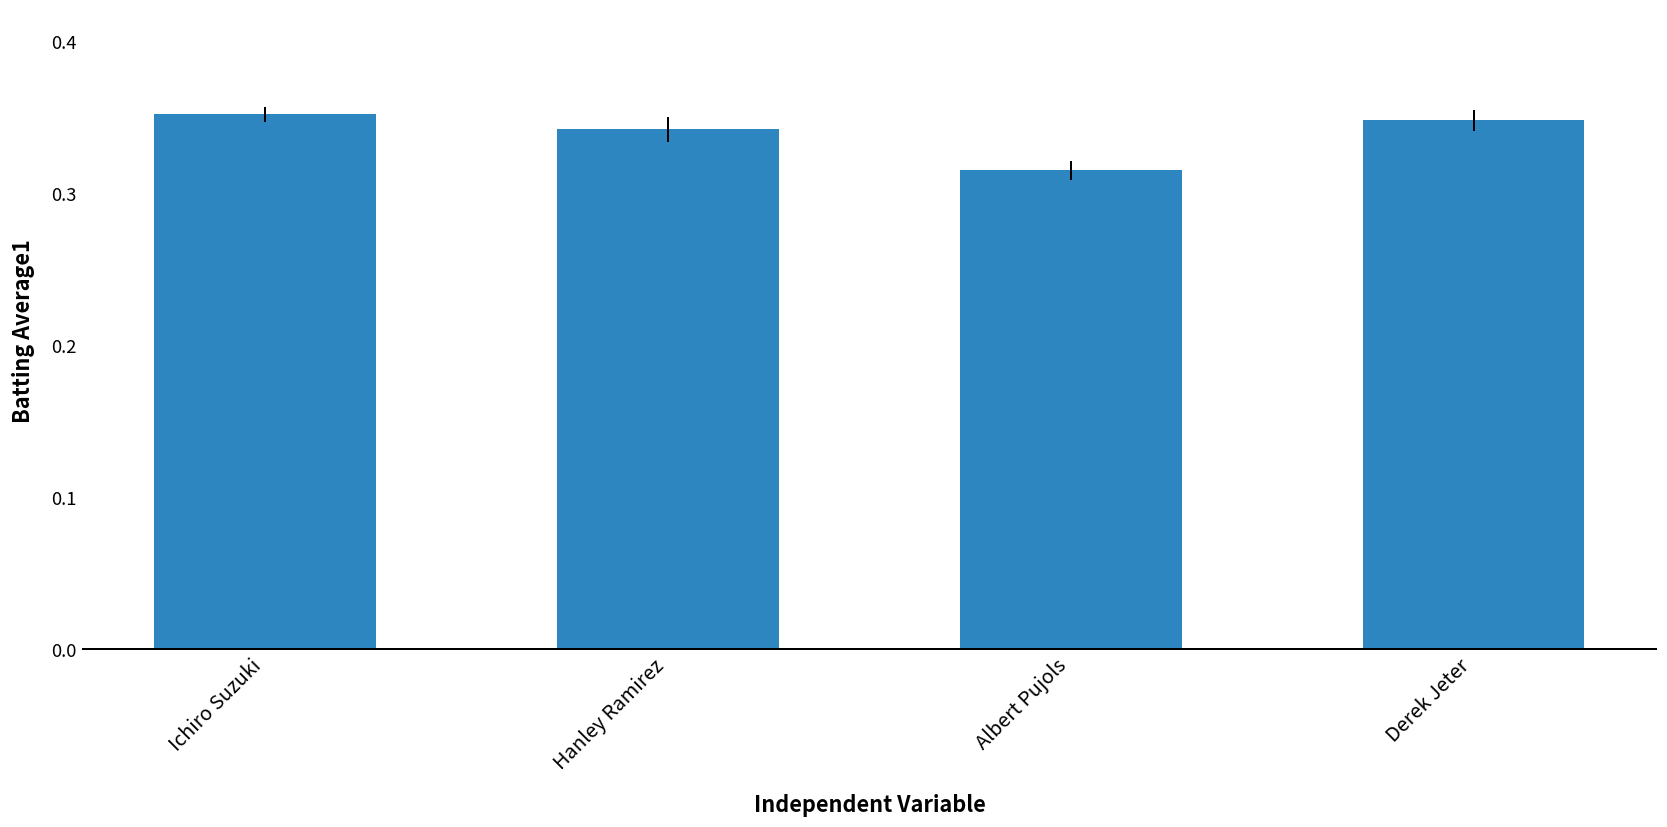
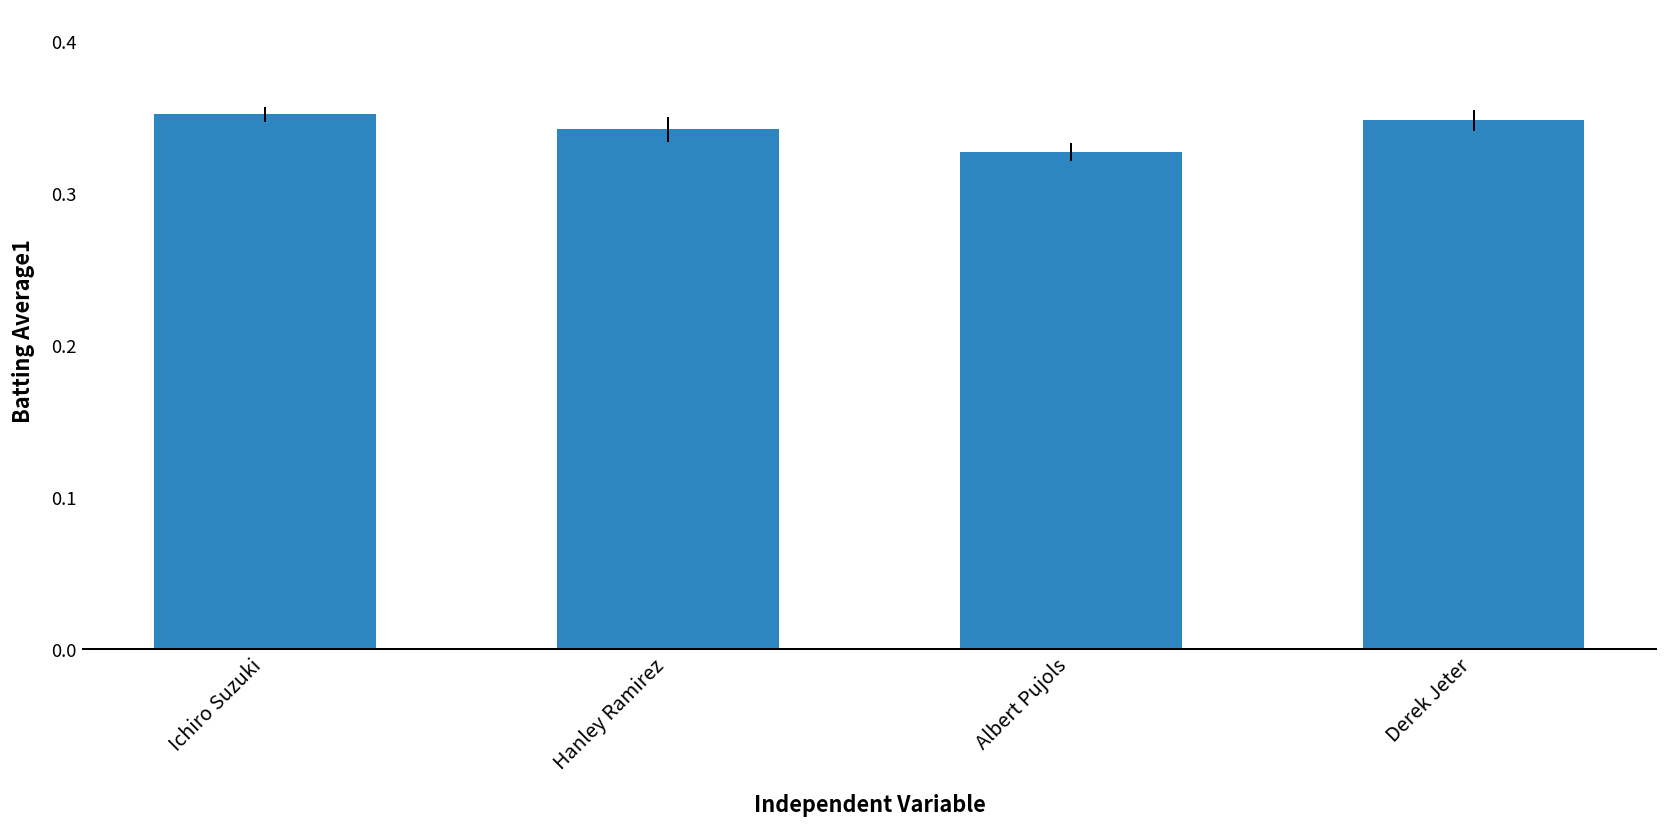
  {
    "Ichiro Suzuki": 0.352,
    "Hanley Ramirez": 0.342,
-   "Albert Pujols": 0.315,
+   "Albert Pujols": 0.327,
    "Derek Jeter": 0.348
  }
